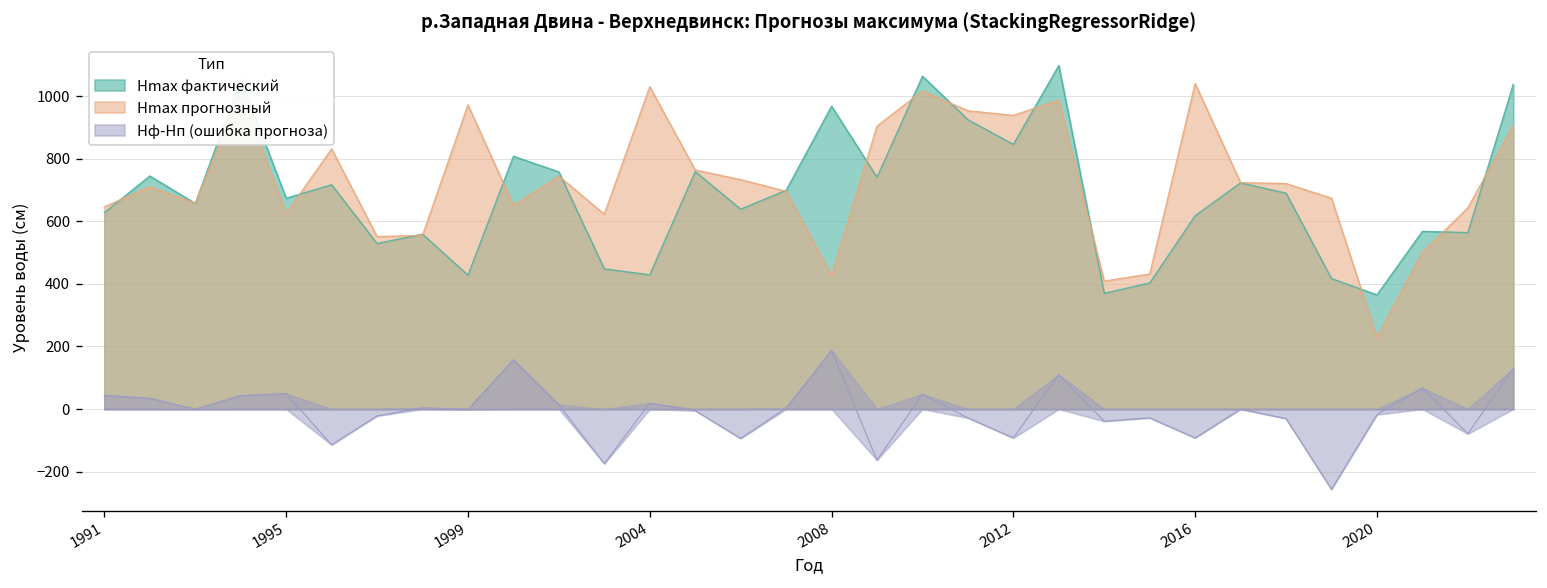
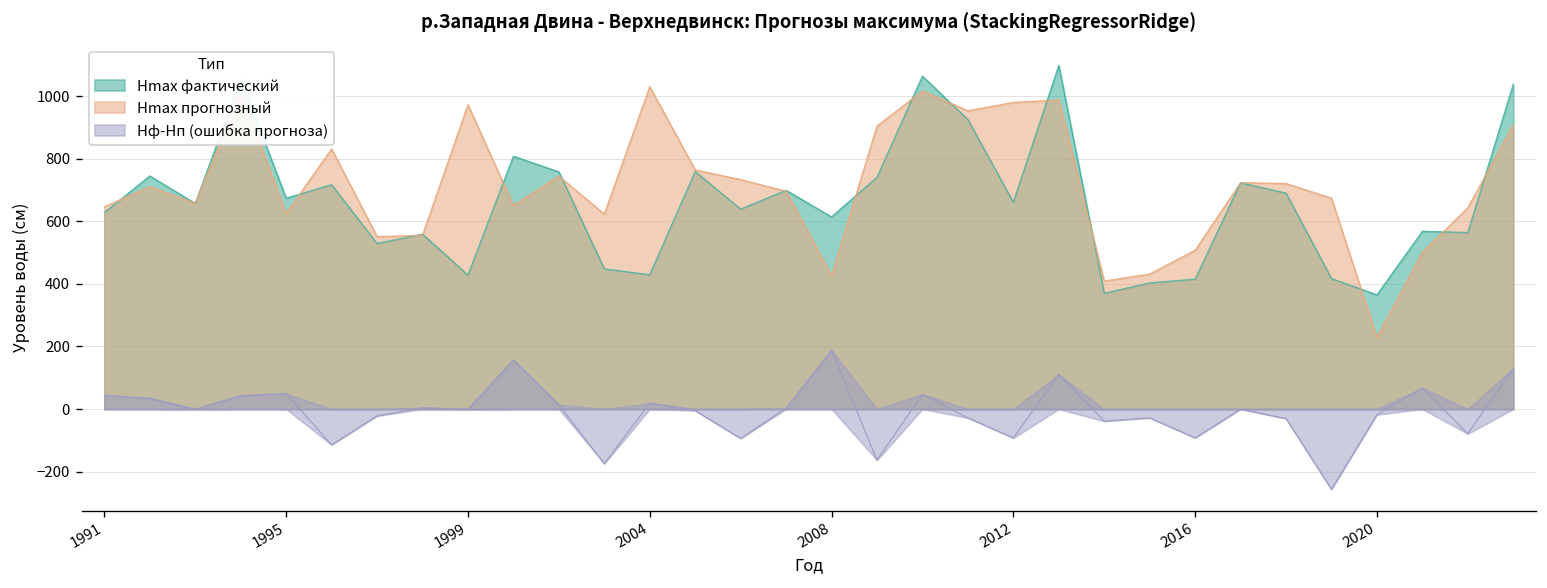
  {
    "Hmax фактический": {
      "1991": 630,
      "1995": 670,
      "1999": 430,
      "2004": 430,
-     "2008": 970,
-     "2012": 850,
-     "2016": 620,
+     "2008": 610,
+     "2012": 660,
+     "2016": 420,
      "2020": 370
    },
    "Hmax прогнозный": {
      "1991": 650,
      "1995": 620,
      "1999": 970,
      "2004": 1030,
      "2008": 430,
-     "2012": 940,
-     "2016": 1040,
+     "2012": 980,
+     "2016": 510,
      "2020": 230
    }
  }
